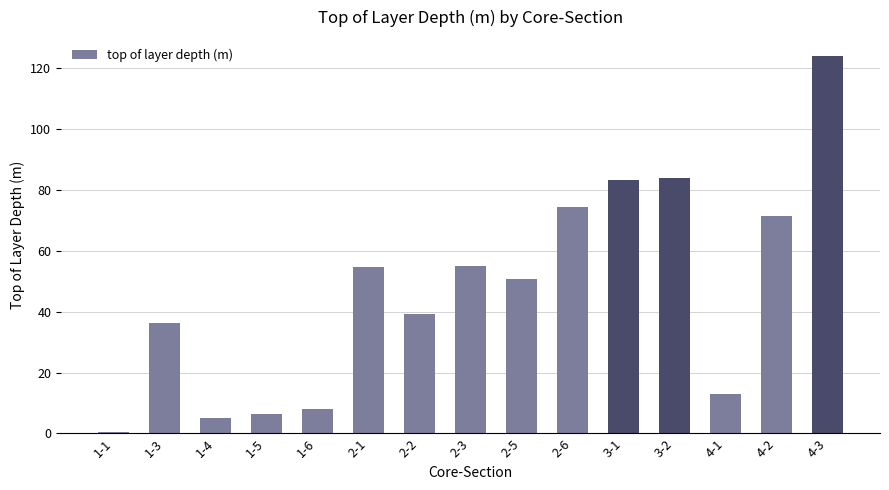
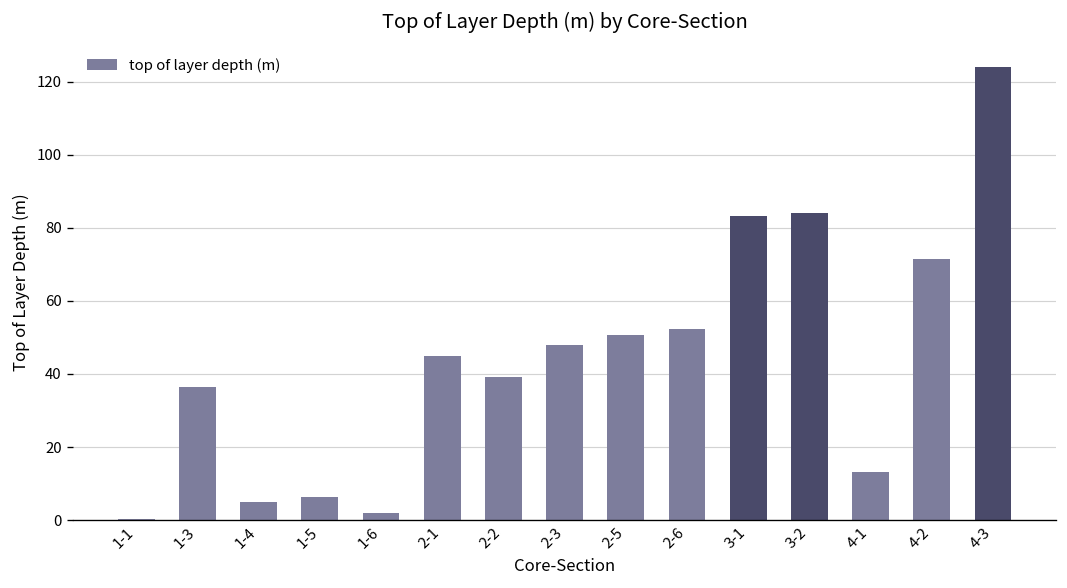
  {
    "1-3": 36,
    "1-4": 5,
    "1-5": 6,
-   "1-6": 8,
-   "2-1": 55,
+   "1-6": 2,
+   "2-1": 45,
    "2-2": 39,
-   "2-3": 55,
+   "2-3": 48,
    "2-5": 51,
-   "2-6": 74,
+   "2-6": 52,
    "3-1": 83,
    "3-2": 84,
    "4-1": 13,
    "4-2": 71,
    "4-3": 124
  }
